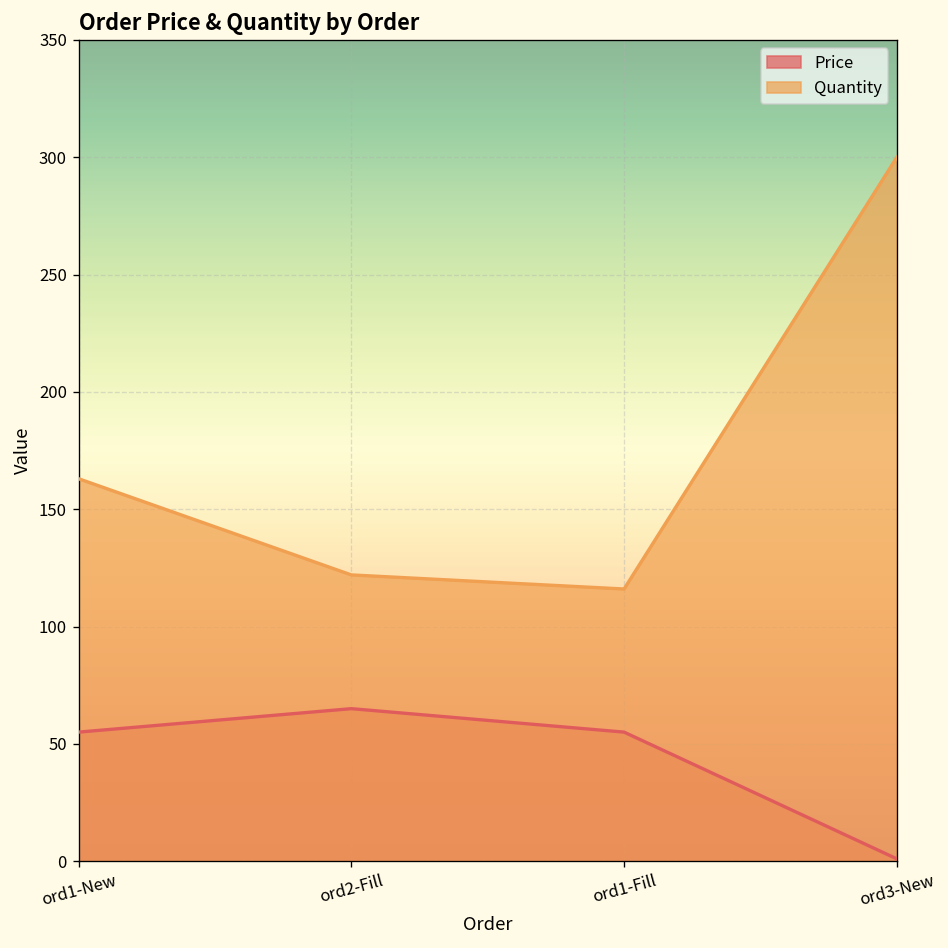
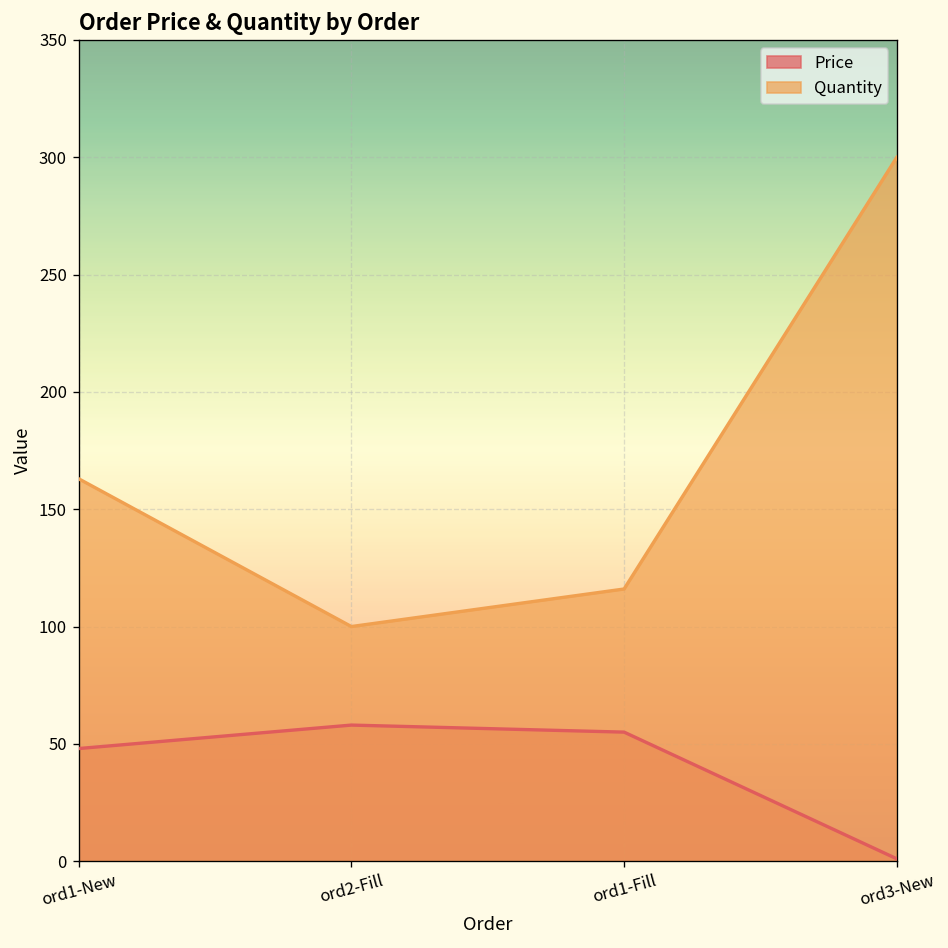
  {
    "Price": {
-     "ord1-New": 55,
-     "ord2-Fill": 65,
+     "ord1-New": 48,
+     "ord2-Fill": 58,
      "ord1-Fill": 55,
      "ord3-New": 1
    },
    "Quantity": {
      "ord1-New": 163,
-     "ord2-Fill": 122,
+     "ord2-Fill": 100,
      "ord1-Fill": 116,
      "ord3-New": 300
    }
  }
